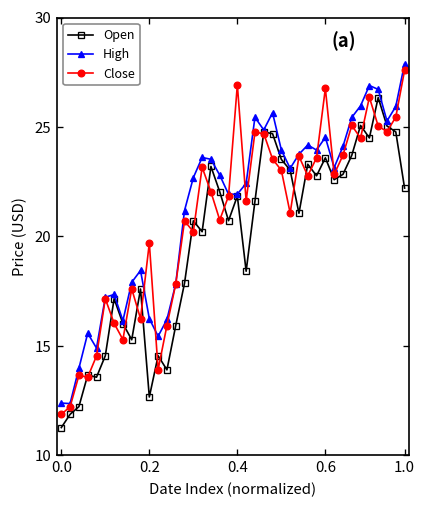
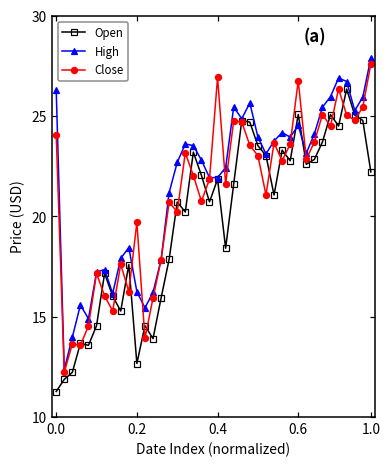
  {
    "Open": {
      "0.0": 11.3,
      "0.2": 12.7,
-     "0.6": 23.6,
+     "0.6": 25.1,
      "1.0": 22.2
    },
    "High": {
-     "0.0": 12.4,
+     "0.0": 26.3,
      "0.2": 16.2,
      "0.6": 24.5,
      "1.0": 27.9
    },
    "Close": {
-     "0.0": 11.9,
+     "0.0": 24.1,
      "0.2": 19.7,
      "0.4": 26.9,
      "0.6": 26.8,
      "1.0": 27.6
    }
  }
